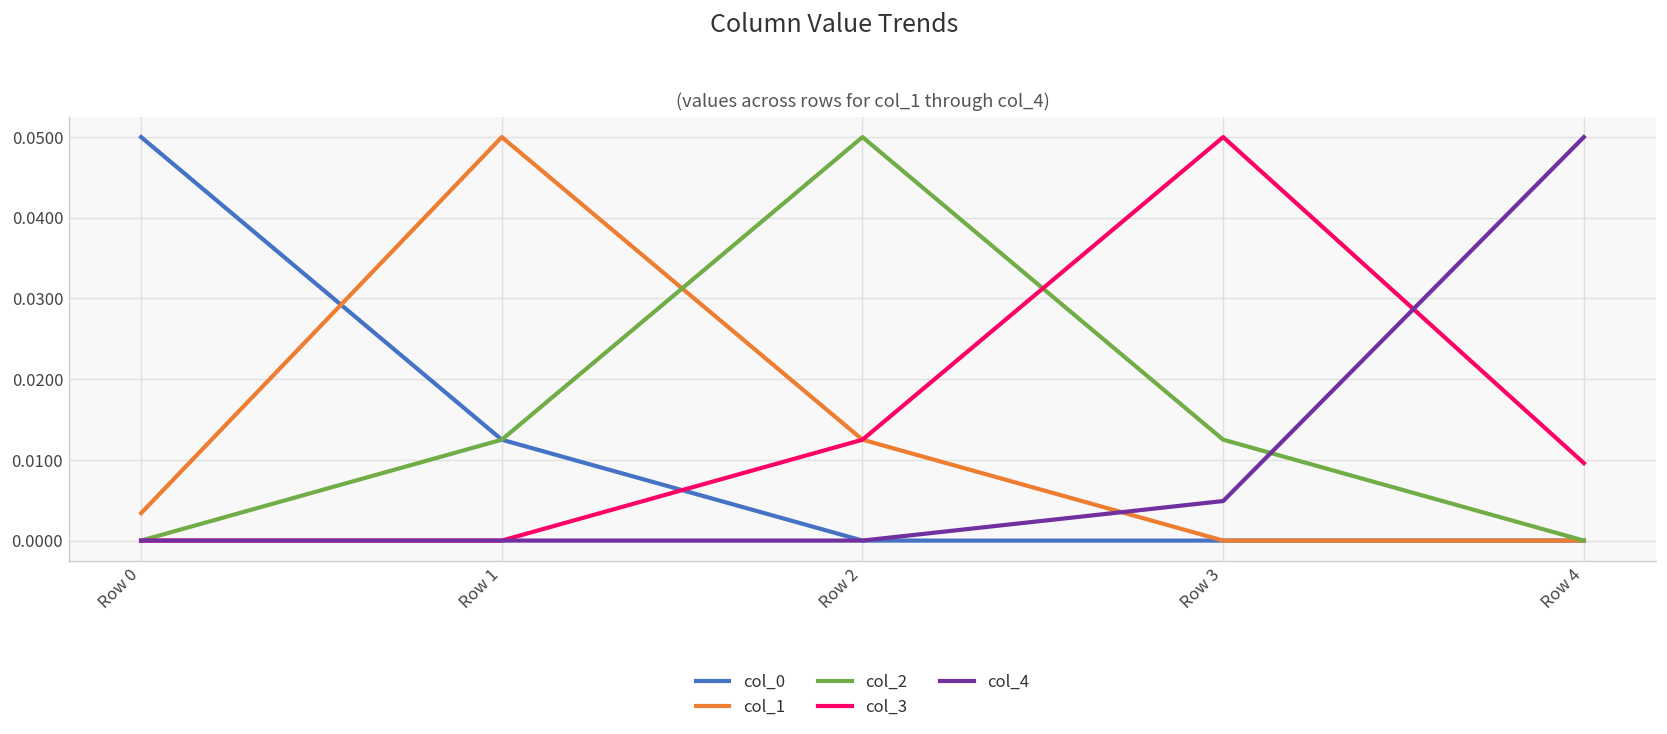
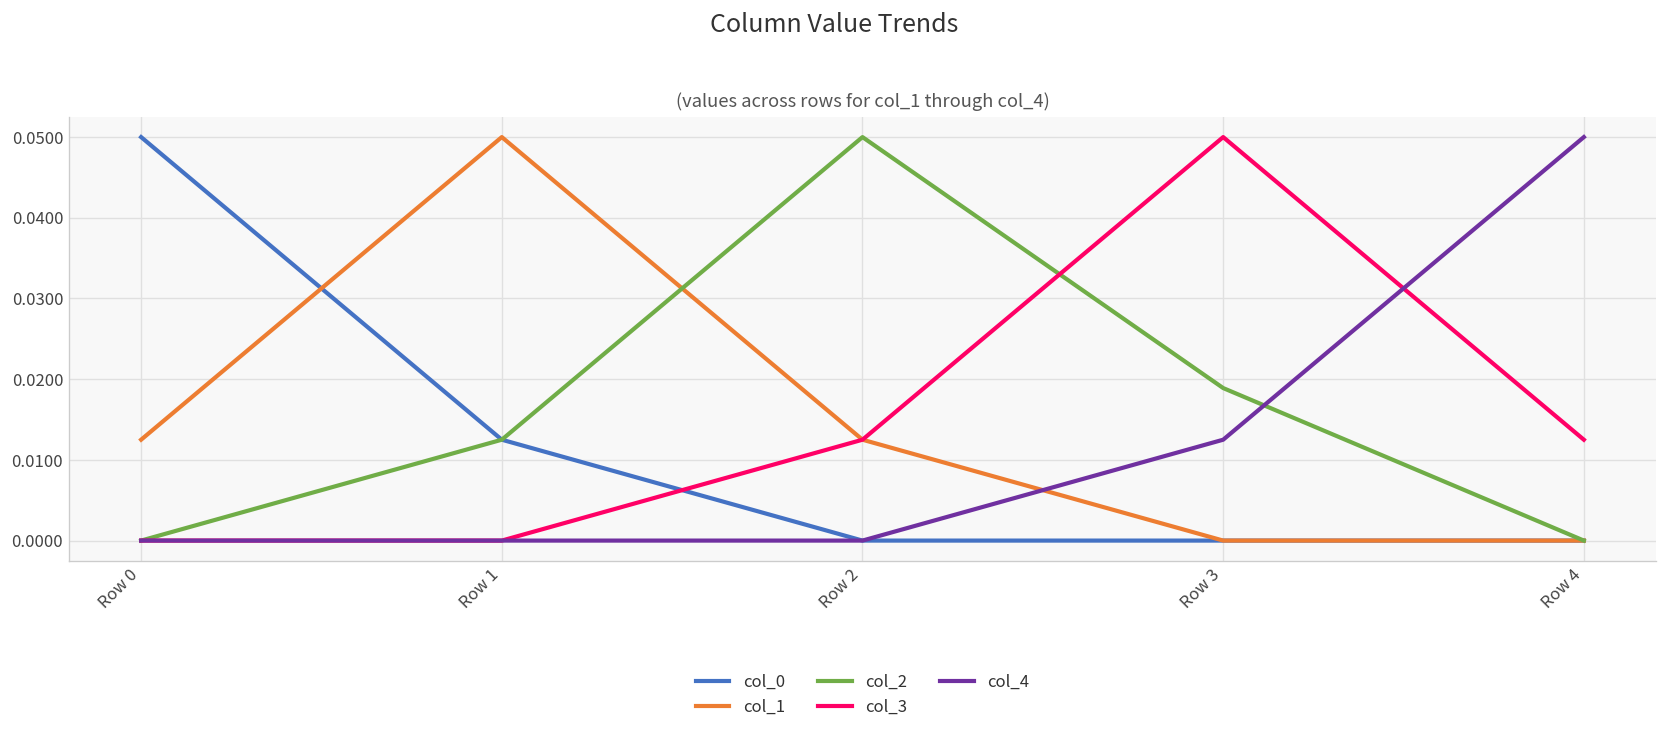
  {
    "col_0": {
      "Row 0": 0.050
    },
    "col_1": {
-     "Row 0": 0.003,
+     "Row 0": 0.013,
      "Row 1": 0.050
    },
    "col_2": {
      "Row 2": 0.050,
-     "Row 3": 0.013
+     "Row 3": 0.019
    },
    "col_3": {
      "Row 3": 0.050,
-     "Row 4": 0.010
+     "Row 4": 0.013
    },
    "col_4": {
-     "Row 3": 0.005,
+     "Row 3": 0.013,
      "Row 4": 0.050
    }
  }
